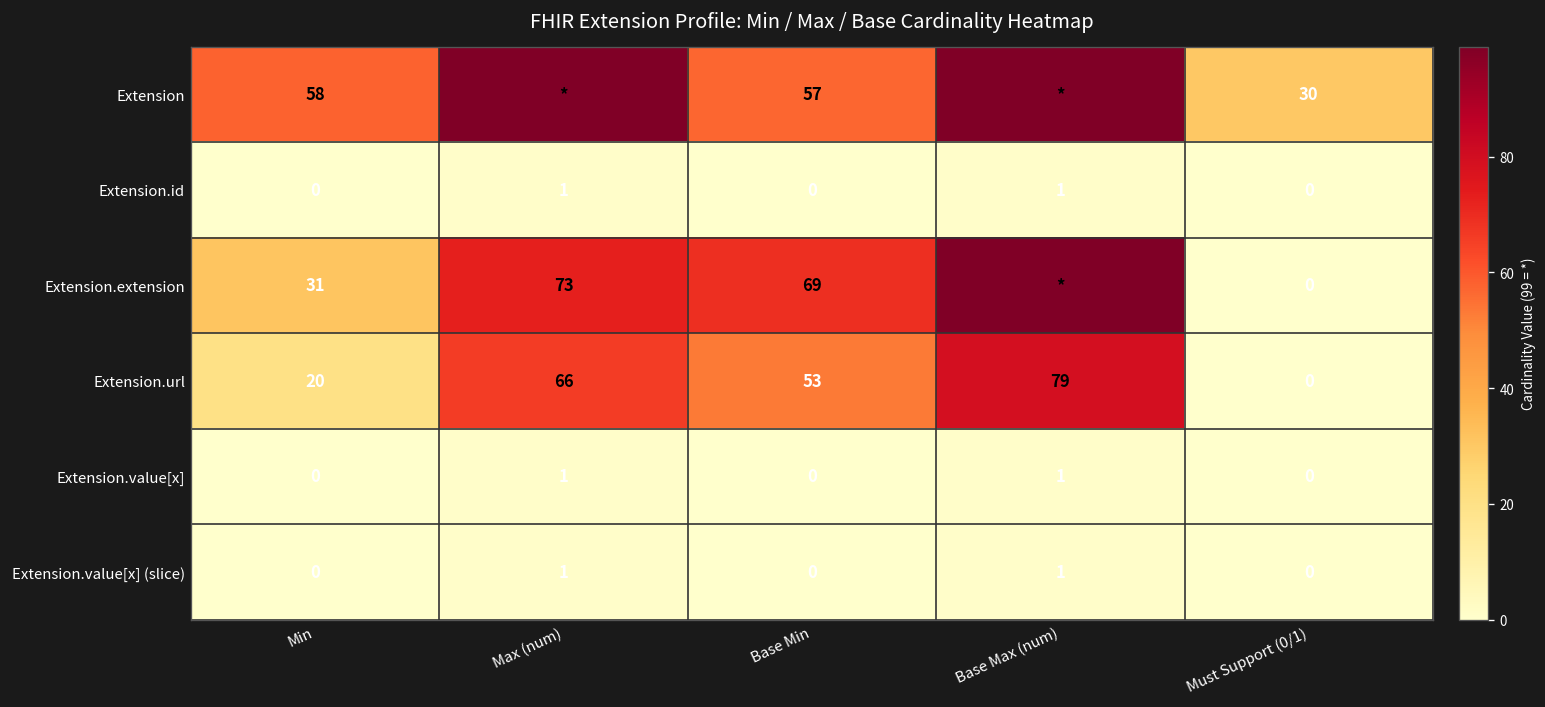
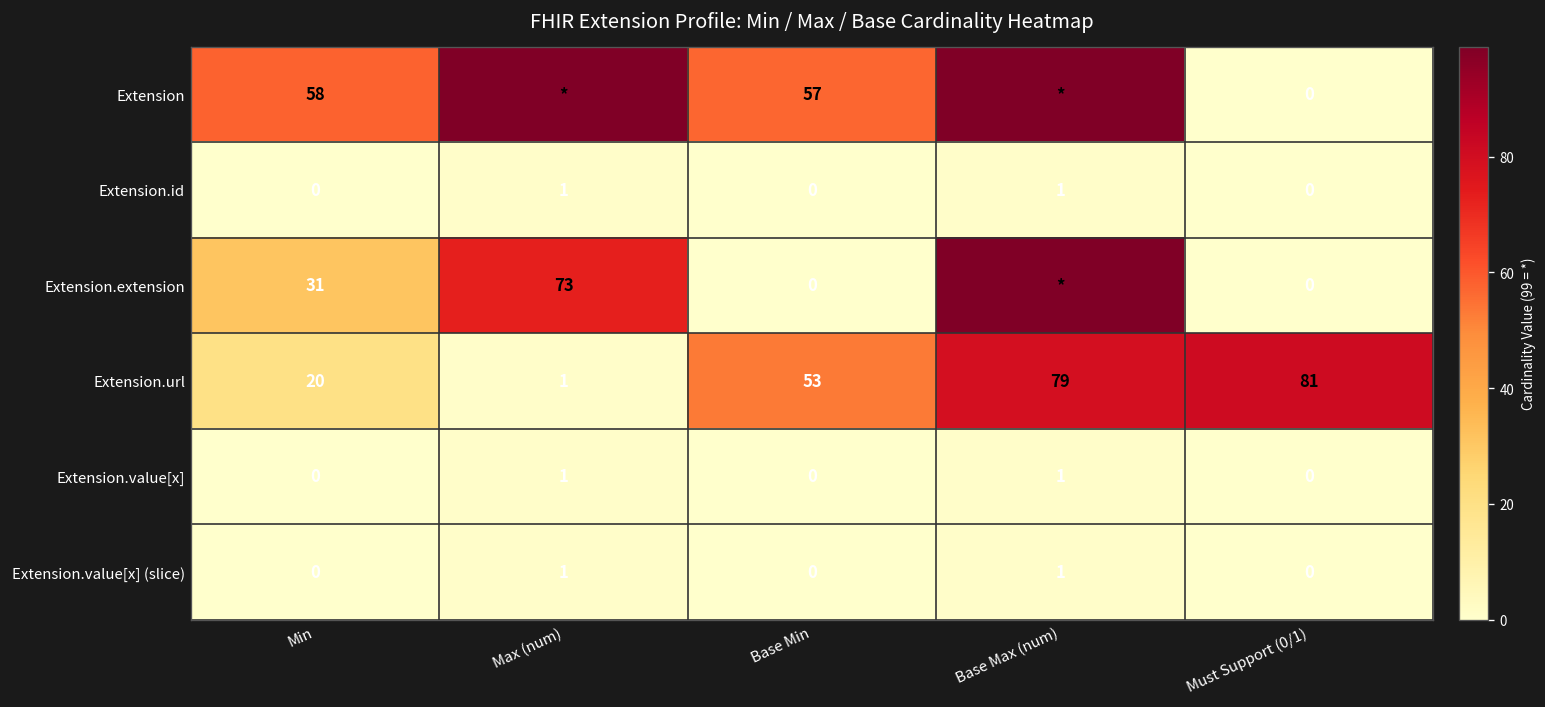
  {
    "Extension": {
      "Min": 58,
      "Base Min": 57,
-     "Must Support (0/1)": 30
+     "Must Support (0/1)": 0
    },
    "Extension.id": {
      "Min": 0,
      "Max (num)": 1,
      "Base Min": 0,
      "Base Max (num)": 1,
      "Must Support (0/1)": 0
    },
    "Extension.extension": {
      "Min": 31,
      "Max (num)": 73,
-     "Base Min": 69,
+     "Base Min": 0,
      "Must Support (0/1)": 0
    },
    "Extension.url": {
      "Min": 20,
-     "Max (num)": 66,
+     "Max (num)": 1,
      "Base Min": 53,
      "Base Max (num)": 79,
-     "Must Support (0/1)": 0
+     "Must Support (0/1)": 81
    },
    "Extension.value[x]": {
      "Min": 0,
      "Max (num)": 1,
      "Base Min": 0,
      "Base Max (num)": 1,
      "Must Support (0/1)": 0
    },
    "Extension.value[x] (slice)": {
      "Min": 0,
      "Max (num)": 1,
      "Base Min": 0,
      "Base Max (num)": 1,
      "Must Support (0/1)": 0
    }
  }
